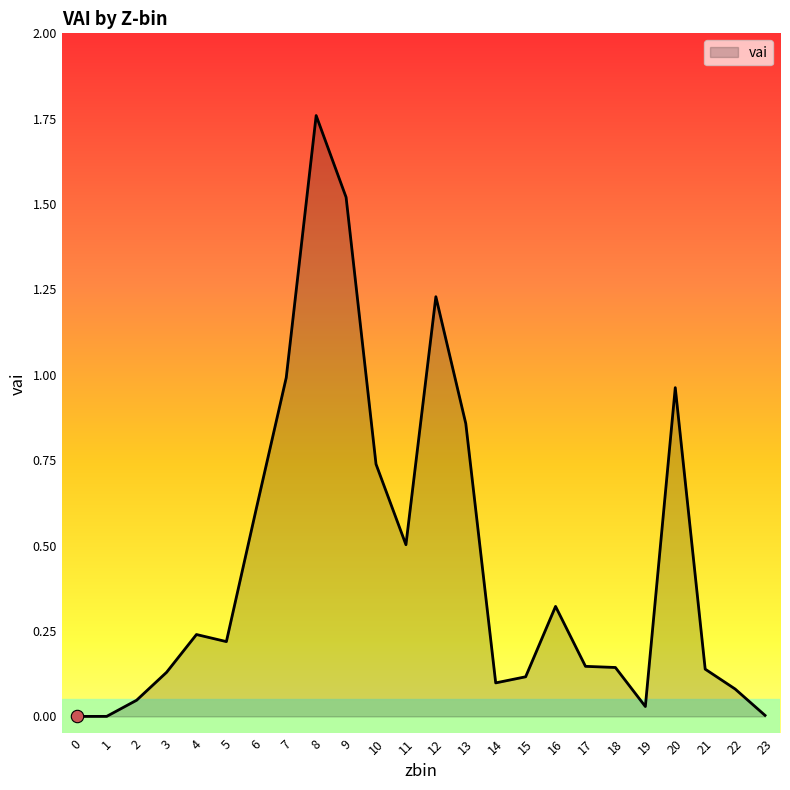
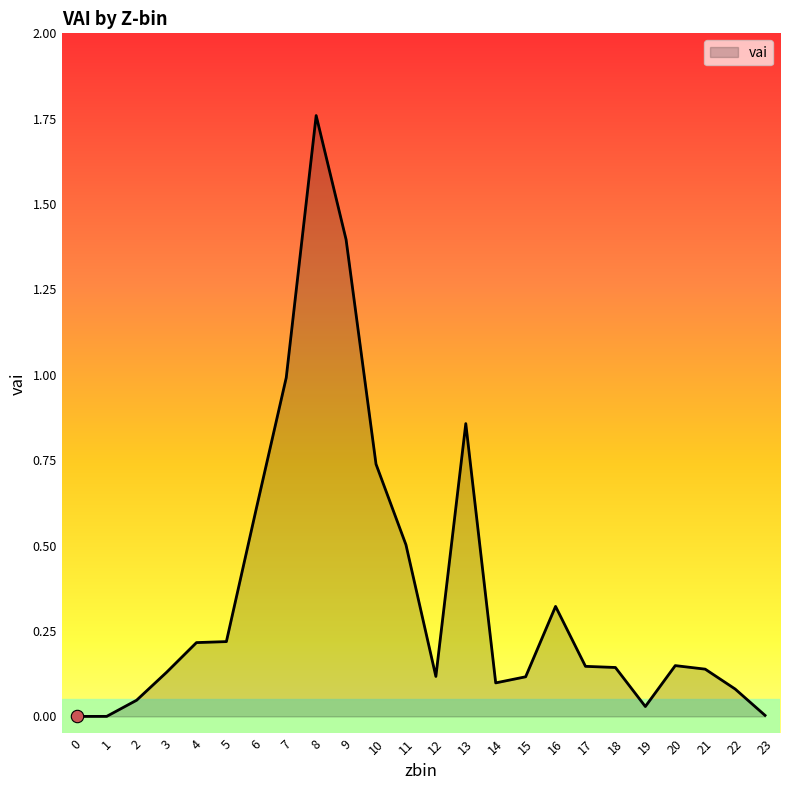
  {
    "vai": {
      "3": 0.13,
-     "4": 0.24,
+     "4": 0.22,
      "5": 0.22,
      "6": 0.61,
      "7": 0.99,
      "8": 1.76,
-     "9": 1.52,
+     "9": 1.40,
      "10": 0.74,
      "11": 0.50,
-     "12": 1.23,
+     "12": 0.12,
      "13": 0.86,
      "14": 0.10,
      "15": 0.12,
      "16": 0.32,
      "17": 0.15,
      "18": 0.14,
-     "20": 0.96,
+     "20": 0.15,
      "21": 0.14,
      "22": 0.08
    }
  }
